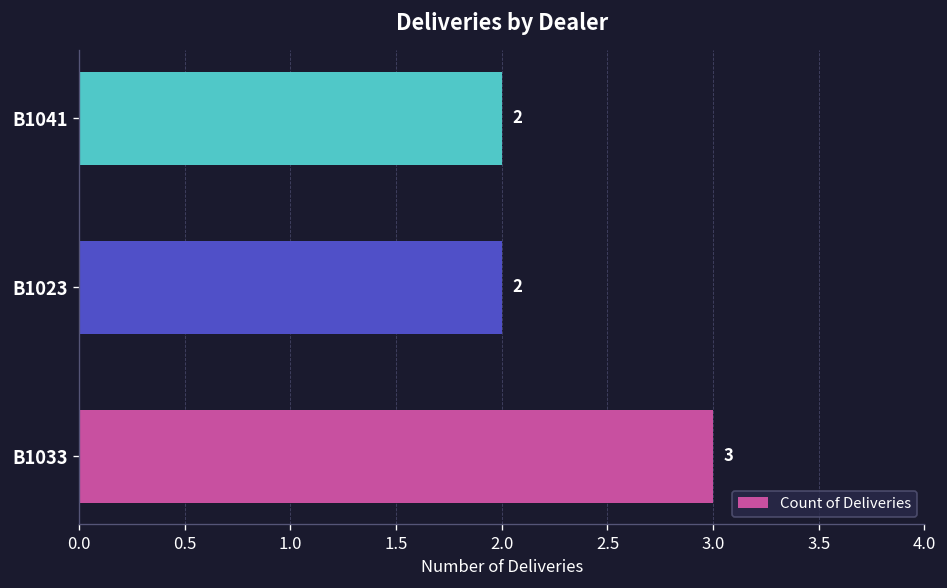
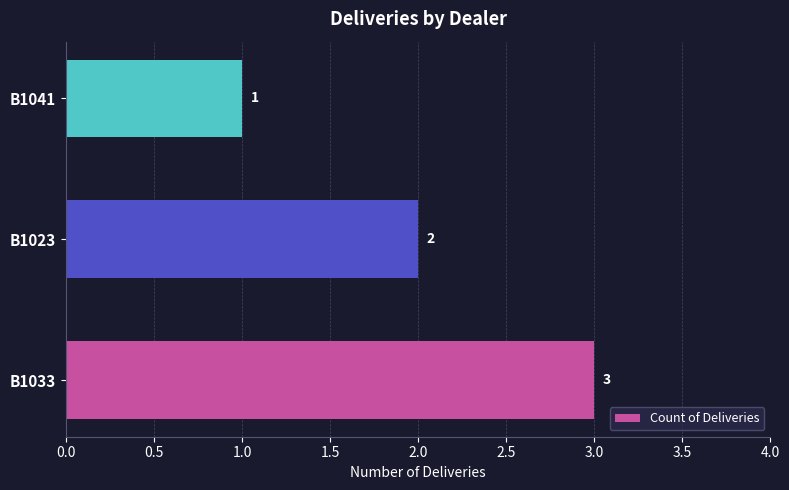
  {
-   "B1041": 2,
+   "B1041": 1,
    "B1023": 2,
    "B1033": 3
  }
